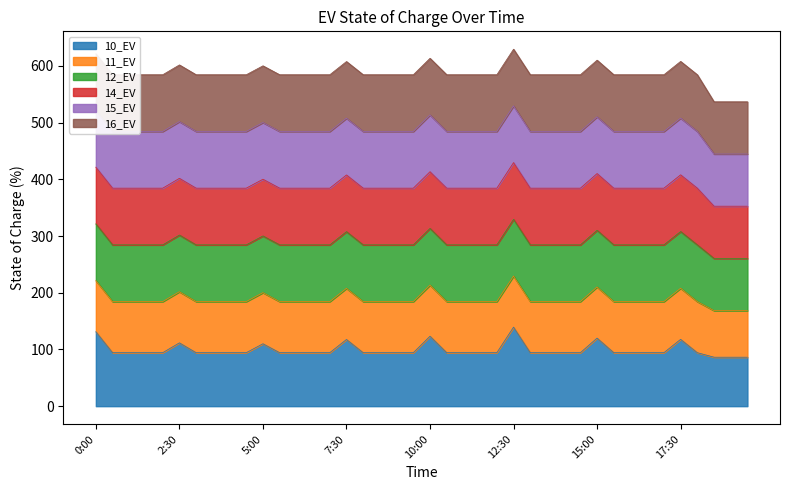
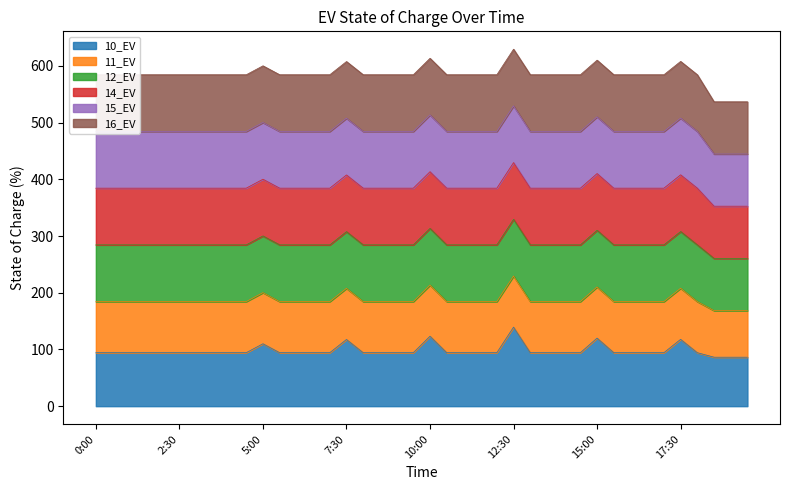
  {
    "10_EV": {
-     "0:00": 130,
-     "2:30": 110,
+     "0:00": 90,
+     "2:30": 90,
      "5:00": 110,
      "7:30": 120,
      "10:00": 120,
      "12:30": 140,
      "15:00": 120,
      "17:30": 120
    },
    "11_EV": {
      "0:00": 90,
      "2:30": 90,
      "5:00": 90,
      "7:30": 90,
      "10:00": 90,
      "12:30": 90,
      "15:00": 90,
      "17:30": 90
    },
    "12_EV": {
      "0:00": 100,
      "2:30": 100,
      "5:00": 100,
      "7:30": 100,
      "10:00": 100,
      "12:30": 100,
      "15:00": 100,
      "17:30": 100
    },
    "14_EV": {
      "0:00": 100,
      "2:30": 100,
      "5:00": 100,
      "7:30": 100,
      "10:00": 100,
      "12:30": 100,
      "15:00": 100,
      "17:30": 100
    },
    "15_EV": {
      "2:30": 100,
      "5:00": 100,
      "7:30": 100,
      "10:00": 100,
      "12:30": 100,
      "15:00": 100,
      "17:30": 100
    },
    "16_EV": {
      "2:30": 100,
      "5:00": 100,
      "7:30": 100,
      "10:00": 100,
      "12:30": 100,
      "15:00": 100,
      "17:30": 100
    }
  }
